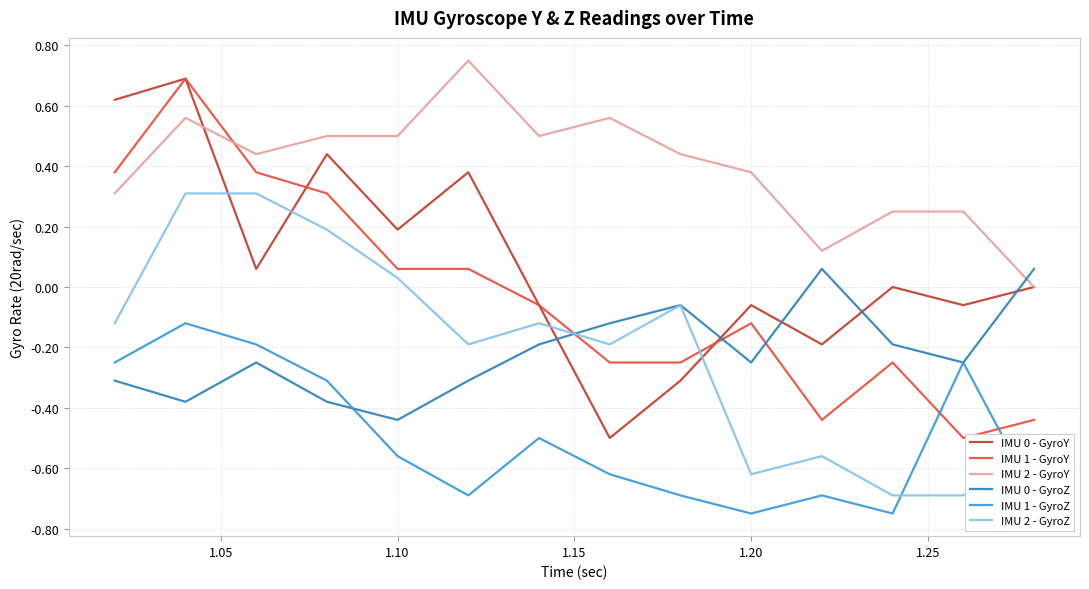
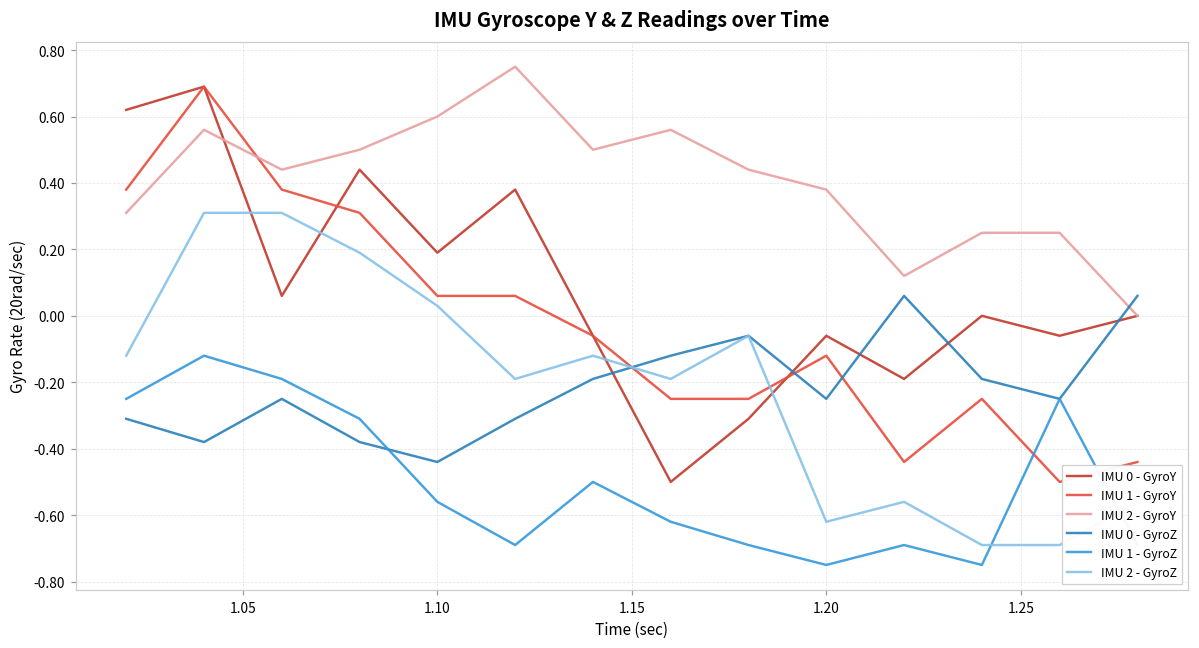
  {
    "IMU 2 - GyroY": {
-     "1.10": 0.5,
+     "1.10": 0.6,
      "1.20": 0.38
    },
    "IMU 2 - GyroZ": {
      "1.10": 0.03,
      "1.20": -0.62
    }
  }
